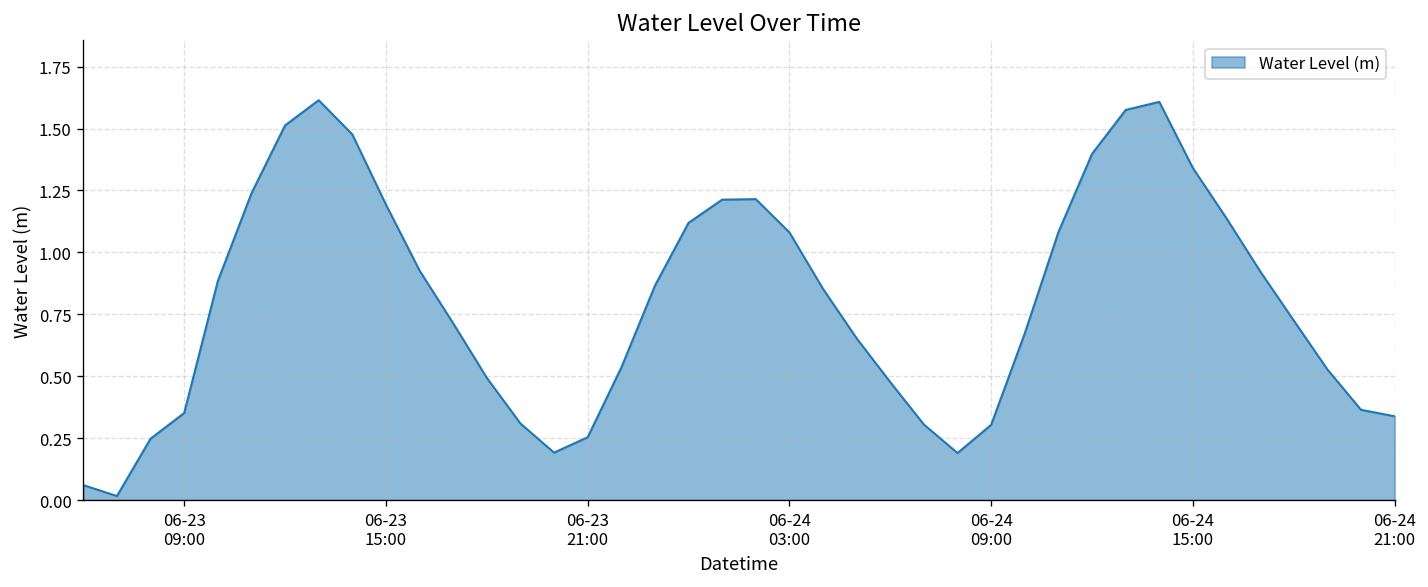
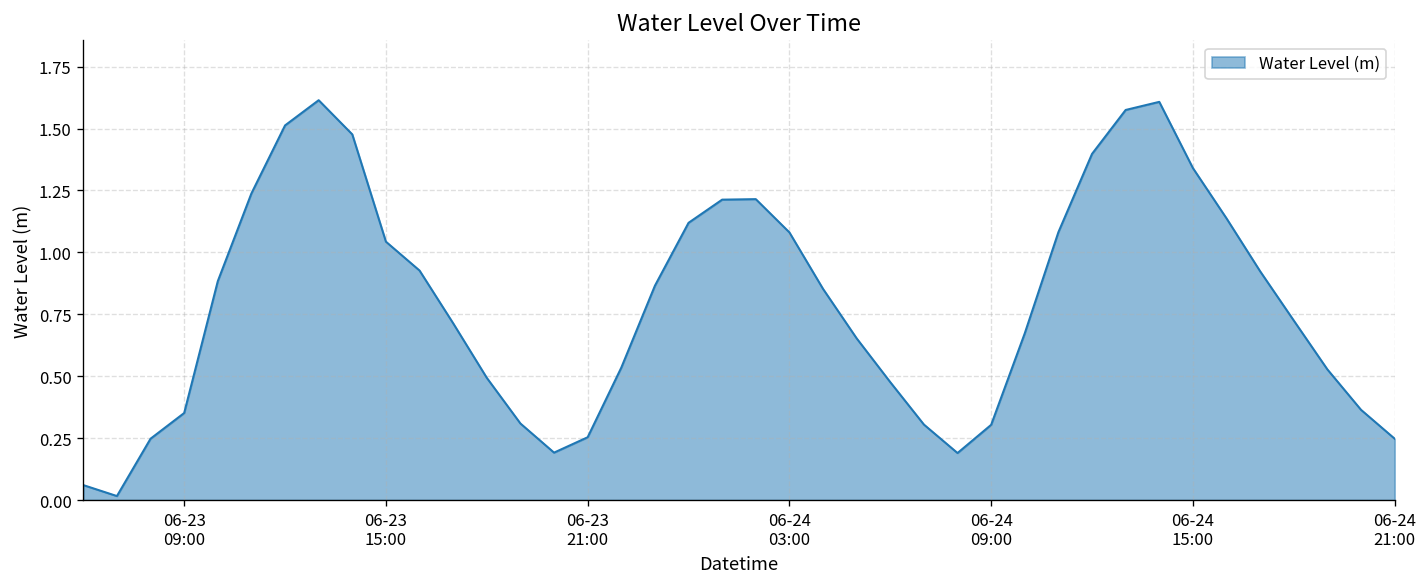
  {
    "06-23 09:00": 0.35,
-   "06-23 15:00": 1.19,
+   "06-23 15:00": 1.04,
    "06-23 21:00": 0.25,
    "06-24 03:00": 1.08,
    "06-24 09:00": 0.30,
    "06-24 15:00": 1.34,
-   "06-24 21:00": 0.34
+   "06-24 21:00": 0.25
  }
